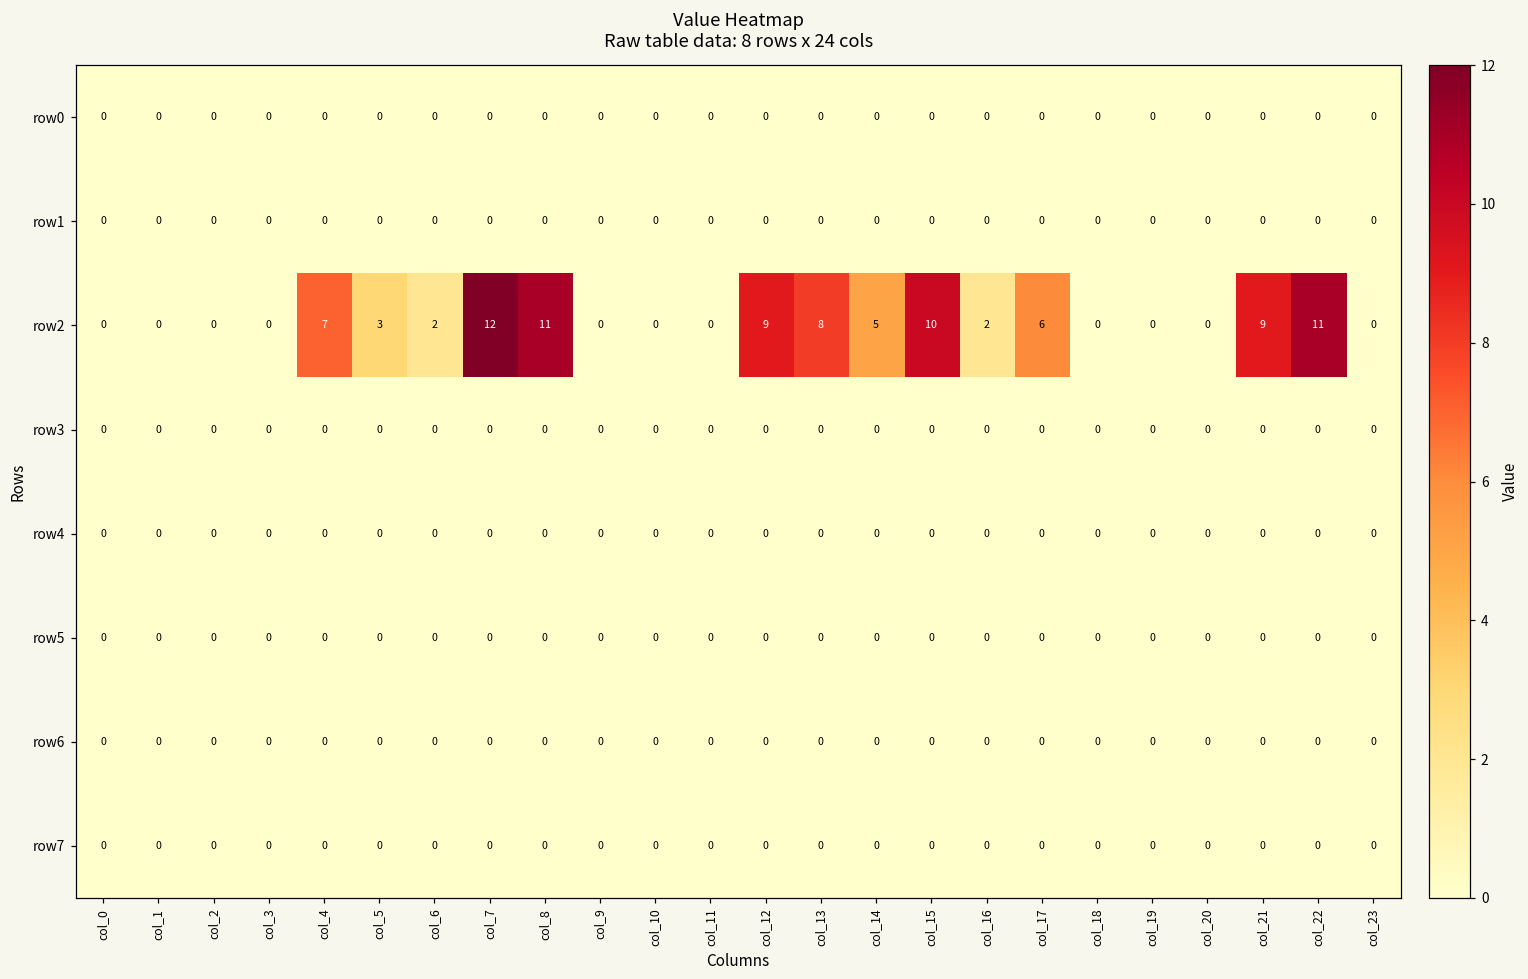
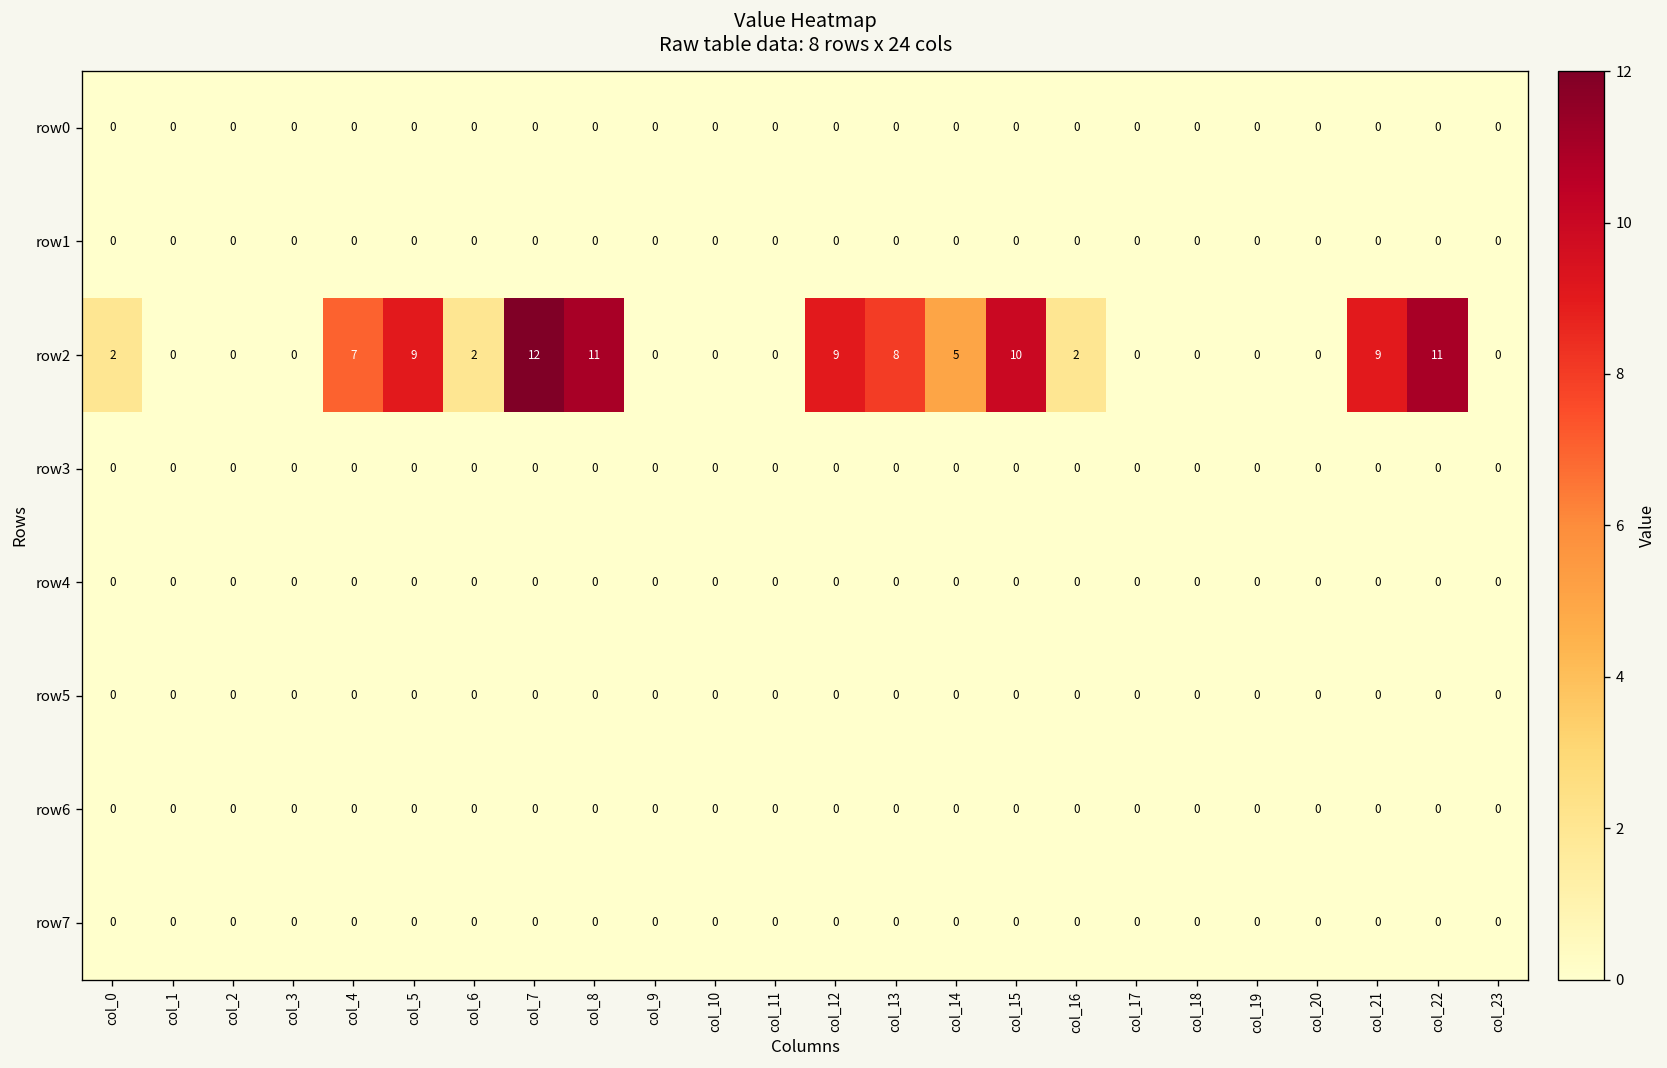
  {
    "row0": {
      "col_0": 0,
      "col_1": 0,
      "col_2": 0,
      "col_3": 0,
      "col_4": 0,
      "col_5": 0,
      "col_6": 0,
      "col_7": 0,
      "col_8": 0,
      "col_9": 0,
      "col_10": 0,
      "col_11": 0,
      "col_12": 0,
      "col_13": 0,
      "col_14": 0,
      "col_15": 0,
      "col_16": 0,
      "col_17": 0,
      "col_18": 0,
      "col_19": 0,
      "col_20": 0,
      "col_21": 0,
      "col_22": 0,
      "col_23": 0
    },
    "row1": {
      "col_0": 0,
      "col_1": 0,
      "col_2": 0,
      "col_3": 0,
      "col_4": 0,
      "col_5": 0,
      "col_6": 0,
      "col_7": 0,
      "col_8": 0,
      "col_9": 0,
      "col_10": 0,
      "col_11": 0,
      "col_12": 0,
      "col_13": 0,
      "col_14": 0,
      "col_15": 0,
      "col_16": 0,
      "col_17": 0,
      "col_18": 0,
      "col_19": 0,
      "col_20": 0,
      "col_21": 0,
      "col_22": 0,
      "col_23": 0
    },
    "row2": {
-     "col_0": 0,
+     "col_0": 2,
      "col_1": 0,
      "col_2": 0,
      "col_3": 0,
      "col_4": 7,
-     "col_5": 3,
+     "col_5": 9,
      "col_6": 2,
      "col_7": 12,
      "col_8": 11,
      "col_9": 0,
      "col_10": 0,
      "col_11": 0,
      "col_12": 9,
      "col_13": 8,
      "col_14": 5,
      "col_15": 10,
      "col_16": 2,
-     "col_17": 6,
+     "col_17": 0,
      "col_18": 0,
      "col_19": 0,
      "col_20": 0,
      "col_21": 9,
      "col_22": 11,
      "col_23": 0
    },
    "row3": {
      "col_0": 0,
      "col_1": 0,
      "col_2": 0,
      "col_3": 0,
      "col_4": 0,
      "col_5": 0,
      "col_6": 0,
      "col_7": 0,
      "col_8": 0,
      "col_9": 0,
      "col_10": 0,
      "col_11": 0,
      "col_12": 0,
      "col_13": 0,
      "col_14": 0,
      "col_15": 0,
      "col_16": 0,
      "col_17": 0,
      "col_18": 0,
      "col_19": 0,
      "col_20": 0,
      "col_21": 0,
      "col_22": 0,
      "col_23": 0
    },
    "row4": {
      "col_0": 0,
      "col_1": 0,
      "col_2": 0,
      "col_3": 0,
      "col_4": 0,
      "col_5": 0,
      "col_6": 0,
      "col_7": 0,
      "col_8": 0,
      "col_9": 0,
      "col_10": 0,
      "col_11": 0,
      "col_12": 0,
      "col_13": 0,
      "col_14": 0,
      "col_15": 0,
      "col_16": 0,
      "col_17": 0,
      "col_18": 0,
      "col_19": 0,
      "col_20": 0,
      "col_21": 0,
      "col_22": 0,
      "col_23": 0
    },
    "row5": {
      "col_0": 0,
      "col_1": 0,
      "col_2": 0,
      "col_3": 0,
      "col_4": 0,
      "col_5": 0,
      "col_6": 0,
      "col_7": 0,
      "col_8": 0,
      "col_9": 0,
      "col_10": 0,
      "col_11": 0,
      "col_12": 0,
      "col_13": 0,
      "col_14": 0,
      "col_15": 0,
      "col_16": 0,
      "col_17": 0,
      "col_18": 0,
      "col_19": 0,
      "col_20": 0,
      "col_21": 0,
      "col_22": 0,
      "col_23": 0
    },
    "row6": {
      "col_0": 0,
      "col_1": 0,
      "col_2": 0,
      "col_3": 0,
      "col_4": 0,
      "col_5": 0,
      "col_6": 0,
      "col_7": 0,
      "col_8": 0,
      "col_9": 0,
      "col_10": 0,
      "col_11": 0,
      "col_12": 0,
      "col_13": 0,
      "col_14": 0,
      "col_15": 0,
      "col_16": 0,
      "col_17": 0,
      "col_18": 0,
      "col_19": 0,
      "col_20": 0,
      "col_21": 0,
      "col_22": 0,
      "col_23": 0
    },
    "row7": {
      "col_0": 0,
      "col_1": 0,
      "col_2": 0,
      "col_3": 0,
      "col_4": 0,
      "col_5": 0,
      "col_6": 0,
      "col_7": 0,
      "col_8": 0,
      "col_9": 0,
      "col_10": 0,
      "col_11": 0,
      "col_12": 0,
      "col_13": 0,
      "col_14": 0,
      "col_15": 0,
      "col_16": 0,
      "col_17": 0,
      "col_18": 0,
      "col_19": 0,
      "col_20": 0,
      "col_21": 0,
      "col_22": 0,
      "col_23": 0
    }
  }
